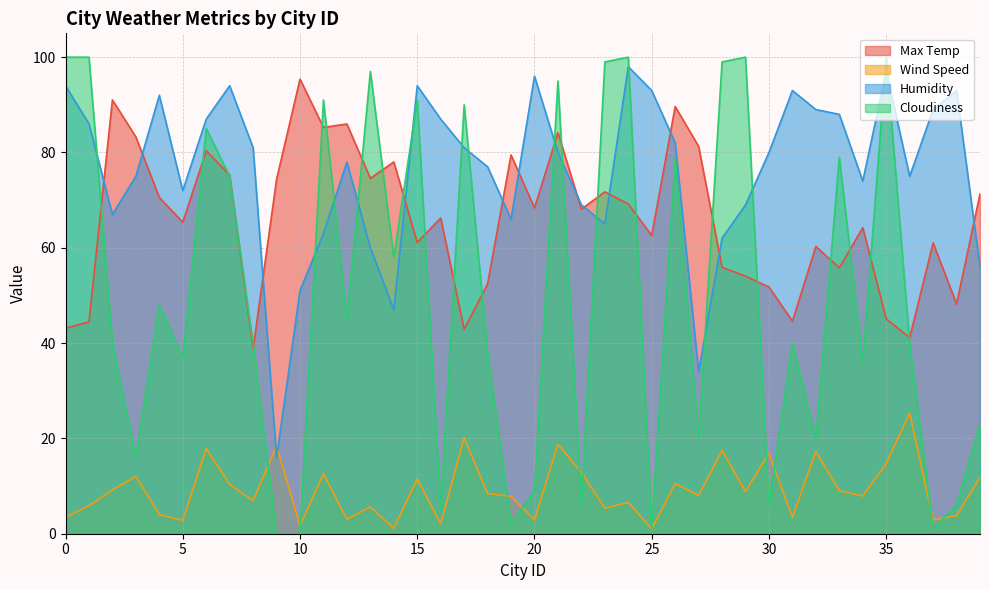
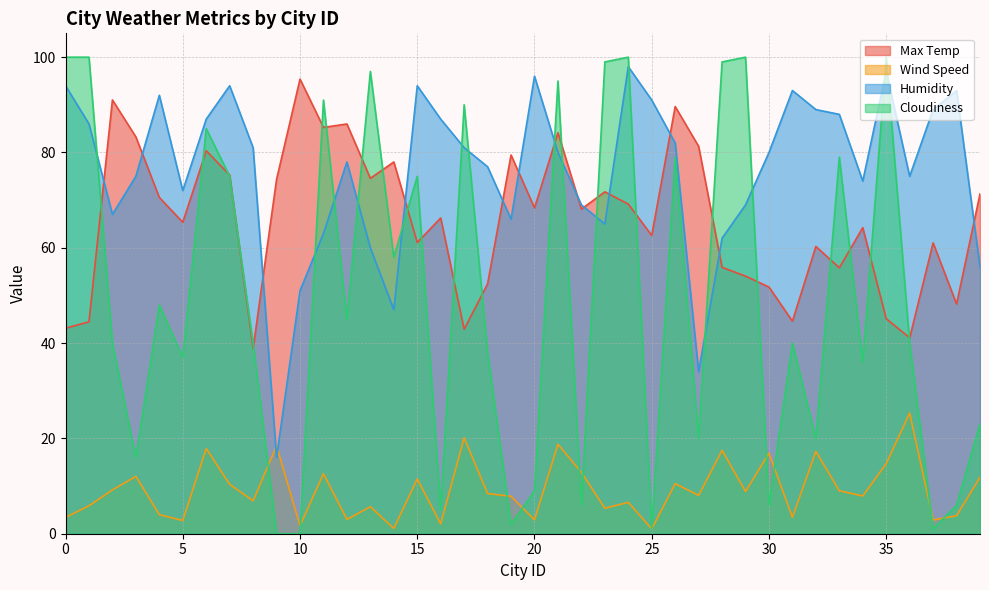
  {
    "Max Temp": {
      "0": 43,
      "5": 65,
      "10": 95,
      "15": 61,
      "20": 68,
      "25": 63,
      "30": 52,
      "35": 45
    },
    "Wind Speed": {
      "0": 3,
      "5": 3,
      "10": 2,
      "15": 12,
      "20": 3,
      "30": 17,
      "35": 15
    },
    "Humidity": {
      "0": 94,
      "5": 72,
      "10": 51,
      "15": 94,
      "20": 96,
-     "25": 93,
+     "25": 91,
      "30": 80
    },
    "Cloudiness": {
      "0": 100,
      "5": 37,
      "10": 0,
-     "15": 91,
+     "15": 75,
      "20": 9,
      "30": 6
    }
  }
